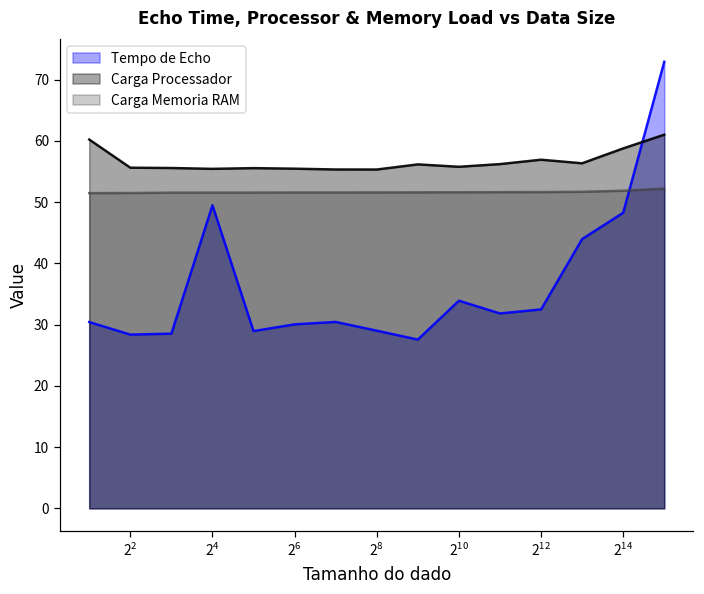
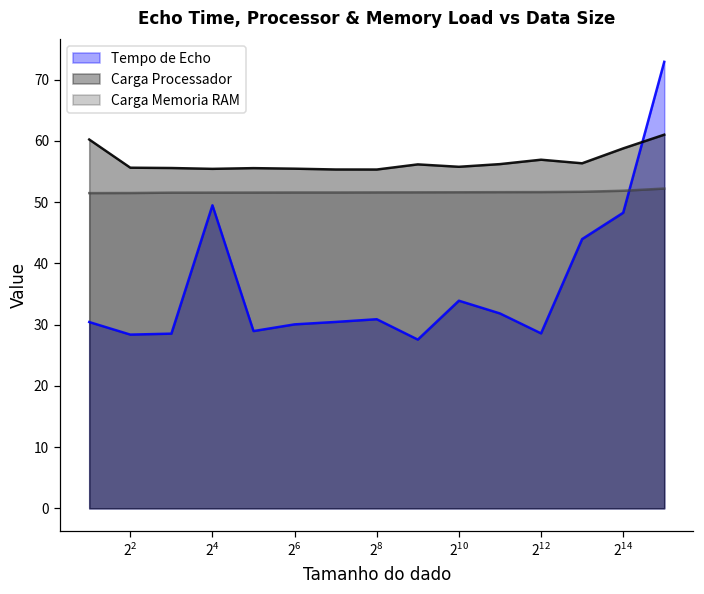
  {
    "Tempo de Echo": {
      "2^2": 28,
      "2^4": 49,
      "2^6": 30,
-     "2^8": 29,
+     "2^8": 31,
      "2^10": 34,
-     "2^12": 32,
+     "2^12": 29,
      "2^14": 48
    }
  }
